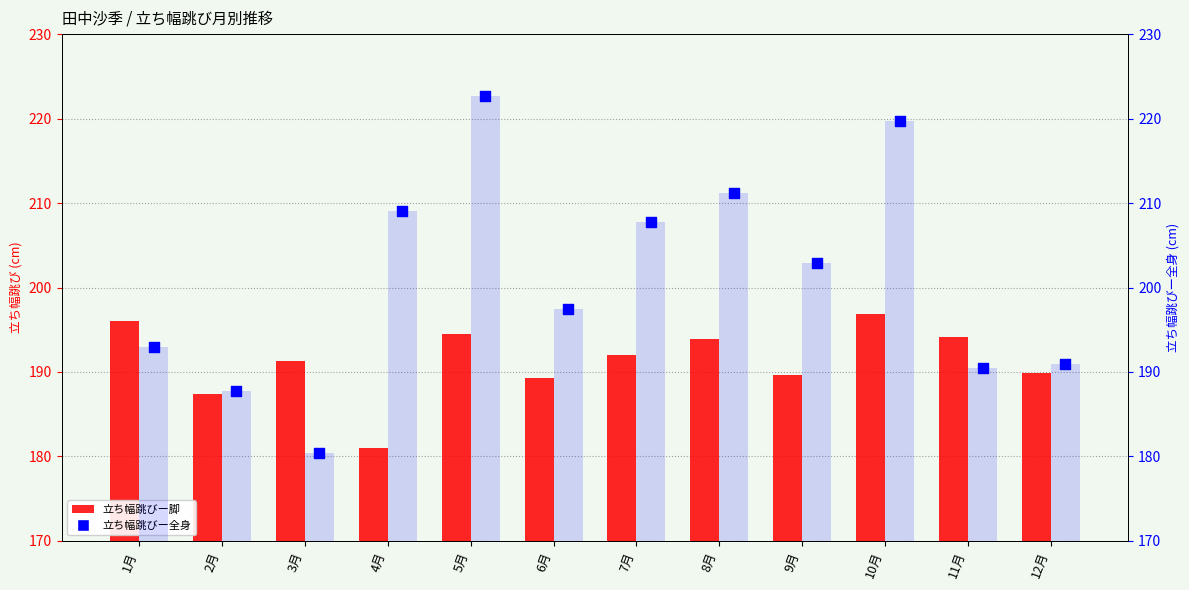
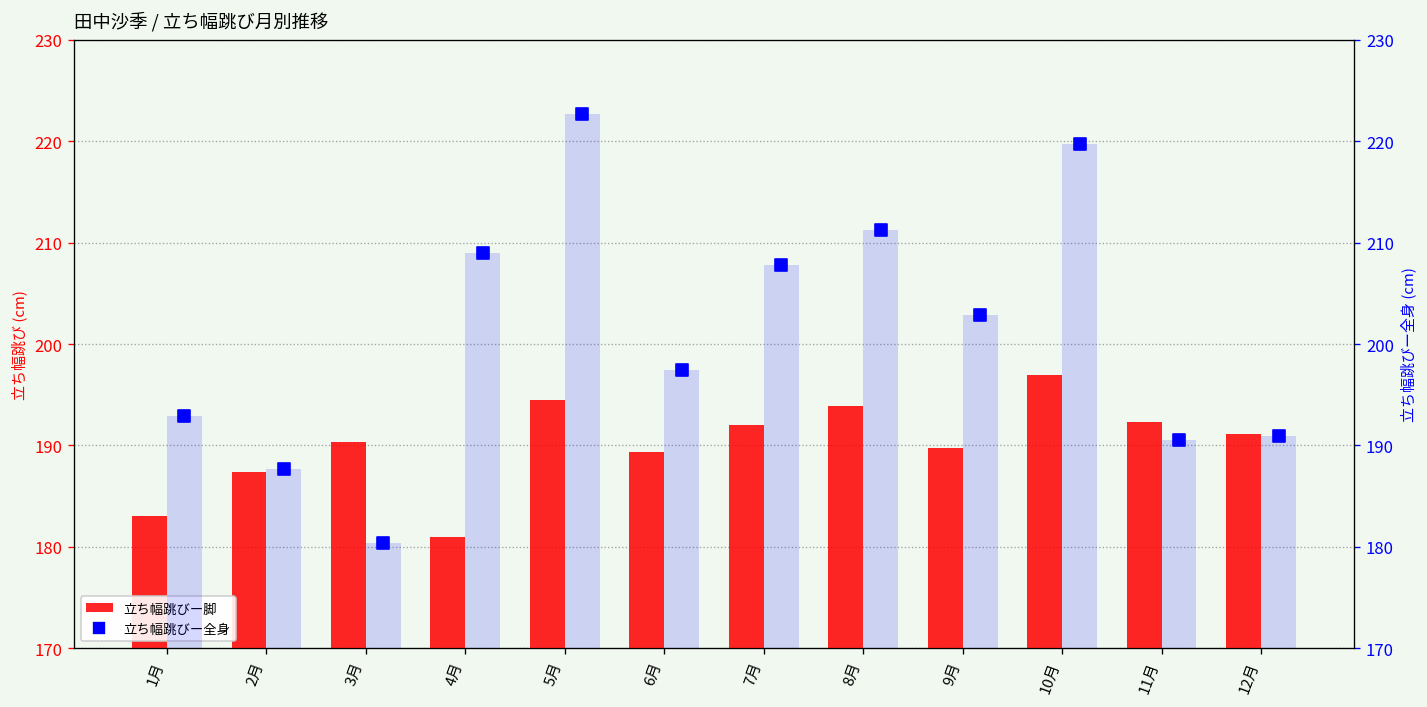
  {
    "立ち幅跳びー脚": {
-     "1月": 196,
+     "1月": 183,
      "2月": 187,
-     "3月": 191,
+     "3月": 190,
      "4月": 181,
      "5月": 195,
      "6月": 189,
      "7月": 192,
      "8月": 194,
      "9月": 190,
      "10月": 197,
-     "11月": 194,
-     "12月": 190
+     "11月": 192,
+     "12月": 191
    }
  }
